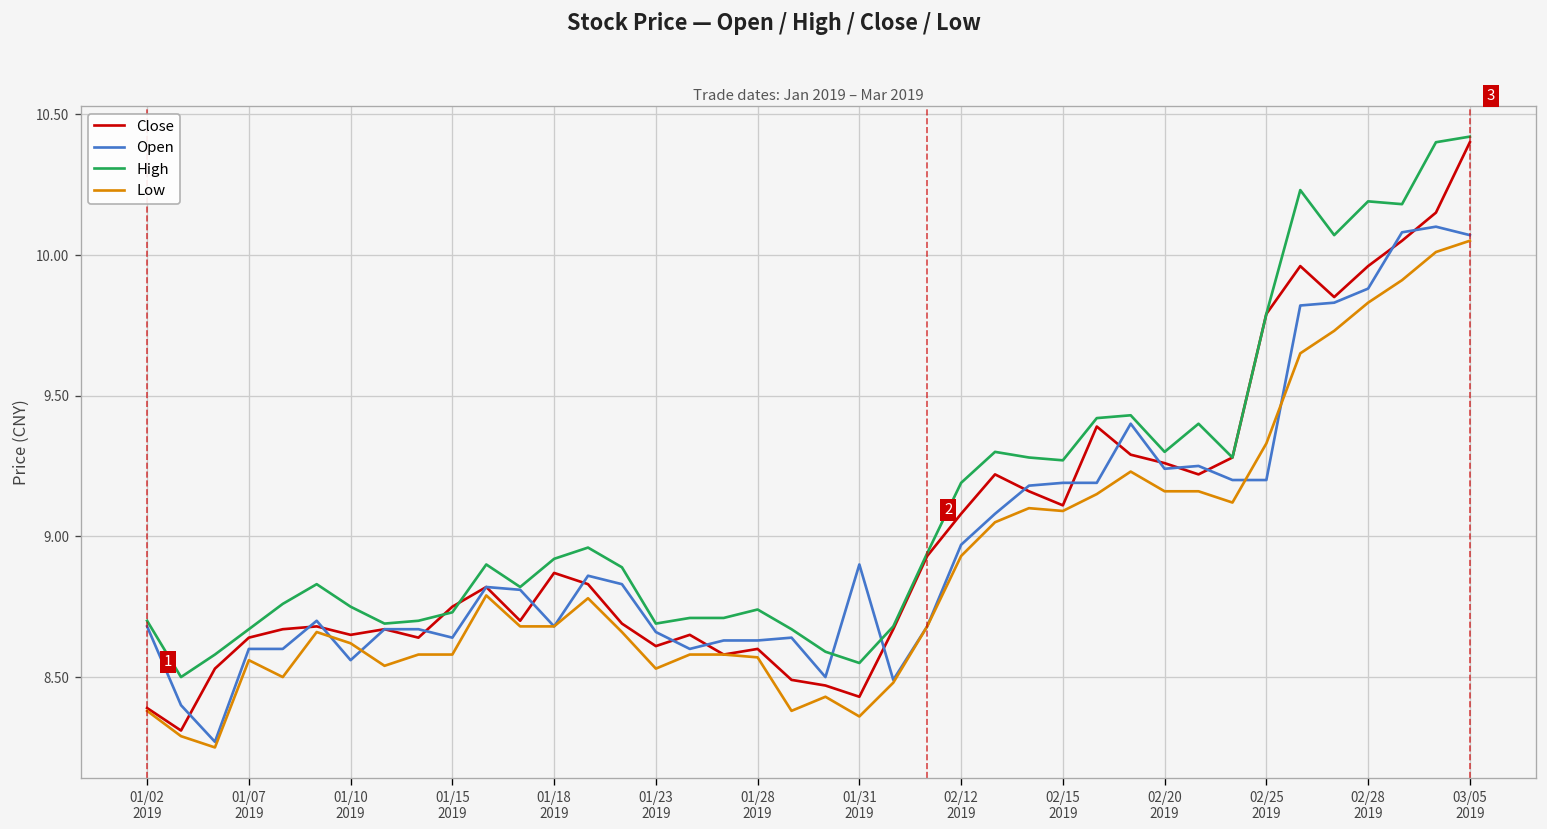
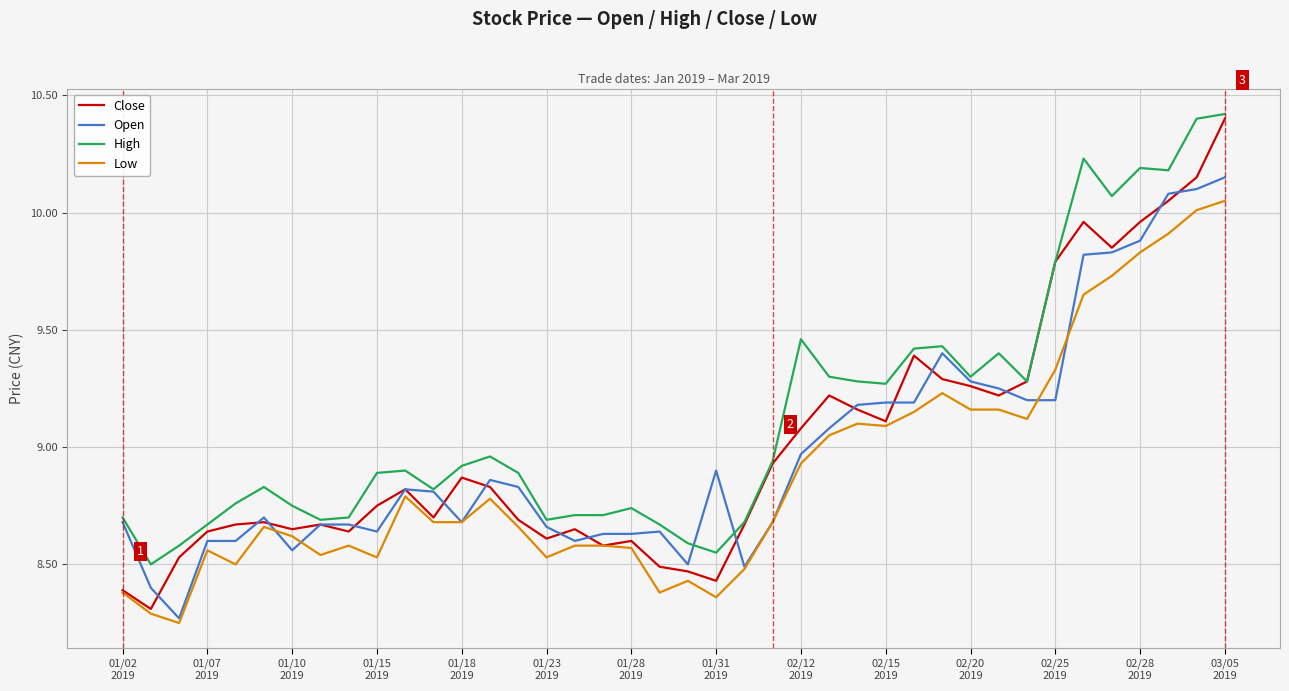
  {
    "Close": {
      "01/07 2019": 8.64,
      "01/10 2019": 8.65,
      "01/15 2019": 8.75,
      "01/18 2019": 8.87,
      "01/23 2019": 8.61,
      "01/28 2019": 8.60,
      "01/31 2019": 8.43,
      "02/15 2019": 9.11,
      "02/20 2019": 9.26,
      "02/28 2019": 9.96,
      "03/05 2019": 10.40
    },
    "Open": {
      "01/02 2019": 8.68,
      "01/07 2019": 8.60,
      "01/10 2019": 8.56,
      "01/15 2019": 8.64,
      "01/23 2019": 8.66,
      "01/28 2019": 8.63,
      "01/31 2019": 8.90,
      "02/12 2019": 8.97,
      "02/15 2019": 9.19,
-     "02/20 2019": 9.24,
+     "02/20 2019": 9.28,
      "02/25 2019": 9.20,
      "02/28 2019": 9.88,
-     "03/05 2019": 10.07
+     "03/05 2019": 10.15
    },
    "High": {
      "01/02 2019": 8.70,
      "01/07 2019": 8.67,
      "01/10 2019": 8.75,
-     "01/15 2019": 8.73,
+     "01/15 2019": 8.89,
      "01/18 2019": 8.92,
      "01/23 2019": 8.69,
      "01/28 2019": 8.74,
      "01/31 2019": 8.55,
-     "02/12 2019": 9.19,
+     "02/12 2019": 9.46,
      "02/15 2019": 9.27,
      "02/20 2019": 9.30,
      "02/28 2019": 10.19,
      "03/05 2019": 10.42
    },
    "Low": {
      "01/07 2019": 8.56,
      "01/10 2019": 8.62,
-     "01/15 2019": 8.58,
+     "01/15 2019": 8.53,
      "01/23 2019": 8.53,
      "01/28 2019": 8.57,
      "01/31 2019": 8.36,
      "02/12 2019": 8.93,
      "02/15 2019": 9.09,
      "02/20 2019": 9.16,
      "02/25 2019": 9.33,
      "02/28 2019": 9.83,
      "03/05 2019": 10.05
    }
  }
